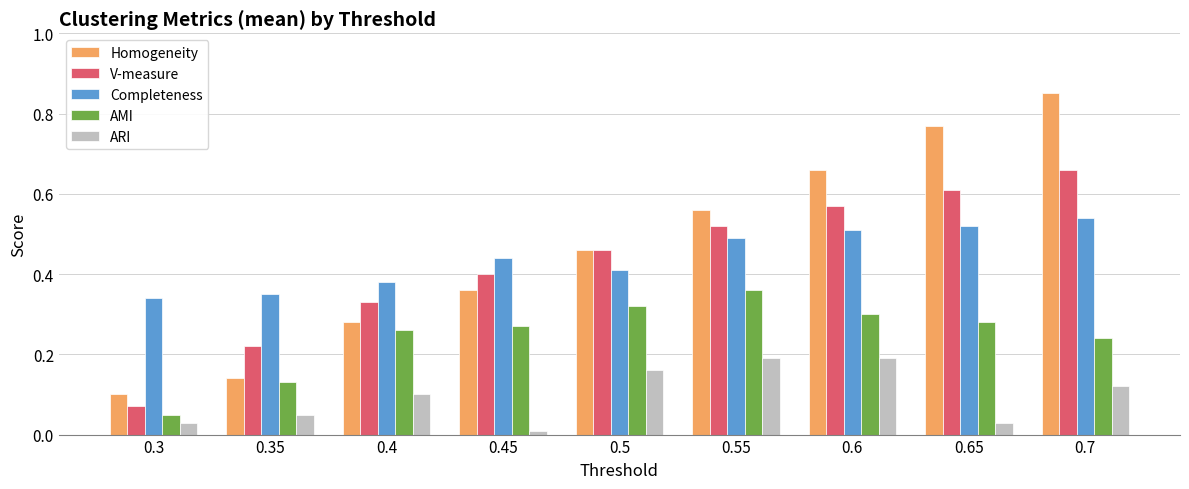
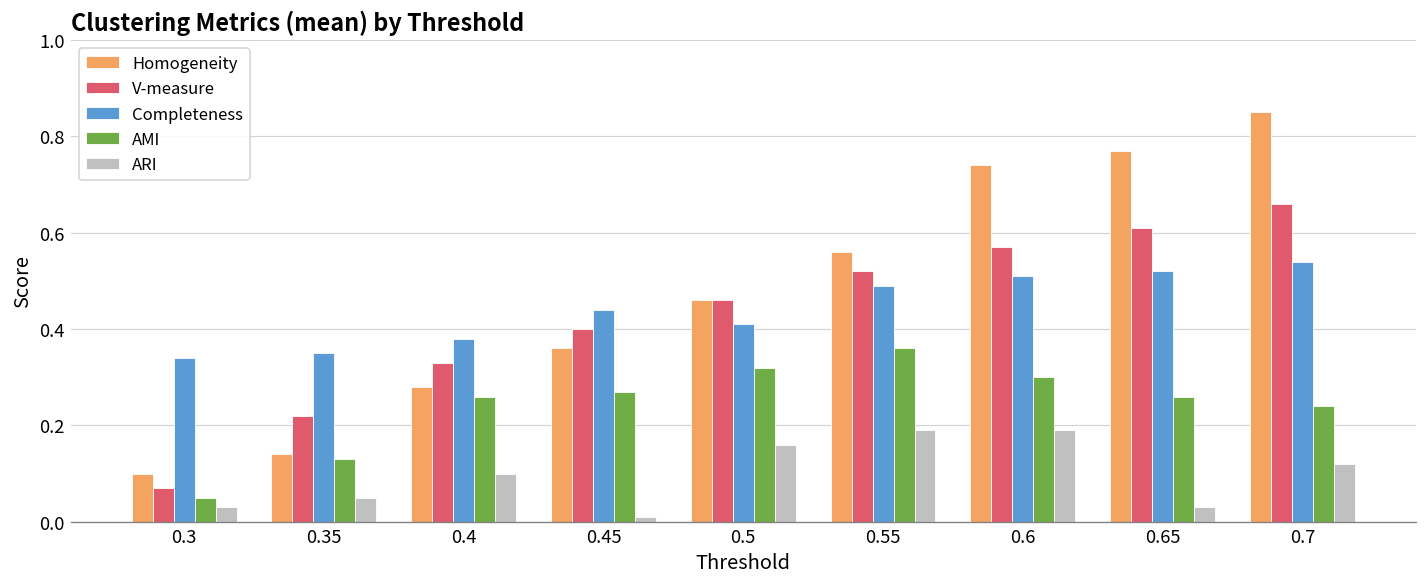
  {
    "Homogeneity": {
      "0.3": 0.10,
      "0.35": 0.14,
      "0.4": 0.28,
      "0.45": 0.36,
      "0.5": 0.46,
      "0.55": 0.56,
-     "0.6": 0.66,
+     "0.6": 0.74,
      "0.65": 0.77,
      "0.7": 0.85
    },
    "V-measure": {
      "0.3": 0.07,
      "0.35": 0.22,
      "0.4": 0.33,
      "0.45": 0.40,
      "0.5": 0.46,
      "0.55": 0.52,
      "0.6": 0.57,
      "0.65": 0.61,
      "0.7": 0.66
    },
    "Completeness": {
      "0.3": 0.34,
      "0.35": 0.35,
      "0.4": 0.38,
      "0.45": 0.44,
      "0.5": 0.41,
      "0.55": 0.49,
      "0.6": 0.51,
      "0.65": 0.52,
      "0.7": 0.54
    },
    "AMI": {
      "0.3": 0.05,
      "0.35": 0.13,
      "0.4": 0.26,
      "0.45": 0.27,
      "0.5": 0.32,
      "0.55": 0.36,
      "0.6": 0.30,
-     "0.65": 0.28,
+     "0.65": 0.26,
      "0.7": 0.24
    },
    "ARI": {
      "0.3": 0.03,
      "0.35": 0.05,
      "0.4": 0.10,
      "0.45": 0.01,
      "0.5": 0.16,
      "0.55": 0.19,
      "0.6": 0.19,
      "0.65": 0.03,
      "0.7": 0.12
    }
  }
